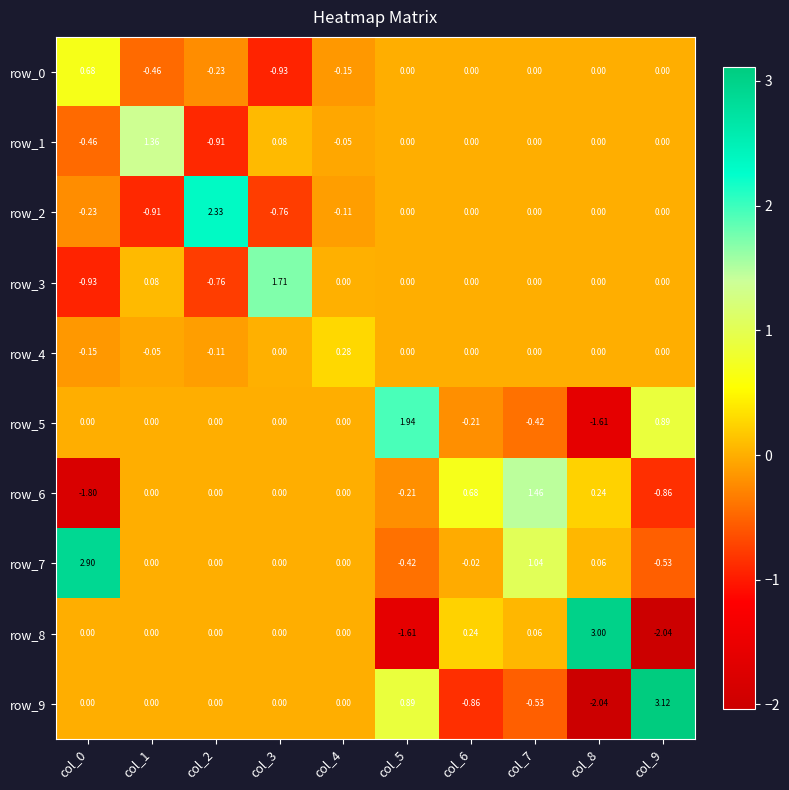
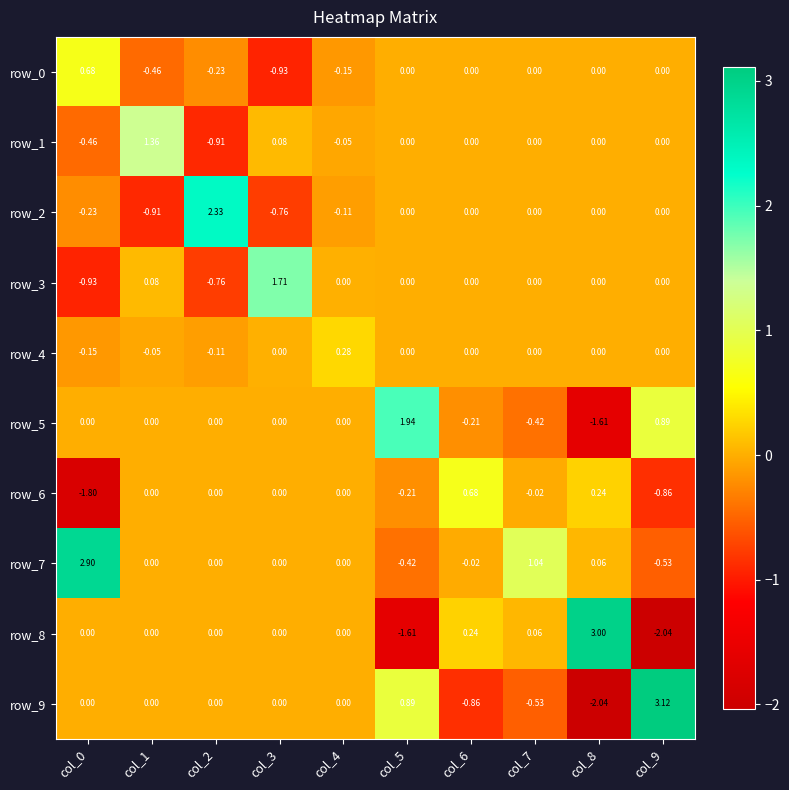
  {
    "row_0": {
      "col_0": 0.68,
      "col_1": -0.46,
      "col_2": -0.23,
      "col_3": -0.93,
      "col_4": -0.15,
      "col_5": 0.00,
      "col_6": 0.00,
      "col_7": 0.00,
      "col_8": 0.00,
      "col_9": 0.00
    },
    "row_1": {
      "col_0": -0.46,
      "col_1": 1.36,
      "col_2": -0.91,
      "col_3": 0.08,
      "col_4": -0.05,
      "col_5": 0.00,
      "col_6": 0.00,
      "col_7": 0.00,
      "col_8": 0.00,
      "col_9": 0.00
    },
    "row_2": {
      "col_0": -0.23,
      "col_1": -0.91,
      "col_2": 2.33,
      "col_3": -0.76,
      "col_4": -0.11,
      "col_5": 0.00,
      "col_6": 0.00,
      "col_7": 0.00,
      "col_8": 0.00,
      "col_9": 0.00
    },
    "row_3": {
      "col_0": -0.93,
      "col_1": 0.08,
      "col_2": -0.76,
      "col_3": 1.71,
      "col_4": 0.00,
      "col_5": 0.00,
      "col_6": 0.00,
      "col_7": 0.00,
      "col_8": 0.00,
      "col_9": 0.00
    },
    "row_4": {
      "col_0": -0.15,
      "col_1": -0.05,
      "col_2": -0.11,
      "col_3": 0.00,
      "col_4": 0.28,
      "col_5": 0.00,
      "col_6": 0.00,
      "col_7": 0.00,
      "col_8": 0.00,
      "col_9": 0.00
    },
    "row_5": {
      "col_0": 0.00,
      "col_1": 0.00,
      "col_2": 0.00,
      "col_3": 0.00,
      "col_4": 0.00,
      "col_5": 1.94,
      "col_6": -0.21,
      "col_7": -0.42,
      "col_8": -1.61,
      "col_9": 0.89
    },
    "row_6": {
      "col_0": -1.80,
      "col_1": 0.00,
      "col_2": 0.00,
      "col_3": 0.00,
      "col_4": 0.00,
      "col_5": -0.21,
      "col_6": 0.68,
-     "col_7": 1.46,
+     "col_7": -0.02,
      "col_8": 0.24,
      "col_9": -0.86
    },
    "row_7": {
      "col_0": 2.90,
      "col_1": 0.00,
      "col_2": 0.00,
      "col_3": 0.00,
      "col_4": 0.00,
      "col_5": -0.42,
      "col_6": -0.02,
      "col_7": 1.04,
      "col_8": 0.06,
      "col_9": -0.53
    },
    "row_8": {
      "col_0": 0.00,
      "col_1": 0.00,
      "col_2": 0.00,
      "col_3": 0.00,
      "col_4": 0.00,
      "col_5": -1.61,
      "col_6": 0.24,
      "col_7": 0.06,
      "col_8": 3.00,
      "col_9": -2.04
    },
    "row_9": {
      "col_0": 0.00,
      "col_1": 0.00,
      "col_2": 0.00,
      "col_3": 0.00,
      "col_4": 0.00,
      "col_5": 0.89,
      "col_6": -0.86,
      "col_7": -0.53,
      "col_8": -2.04,
      "col_9": 3.12
    }
  }
